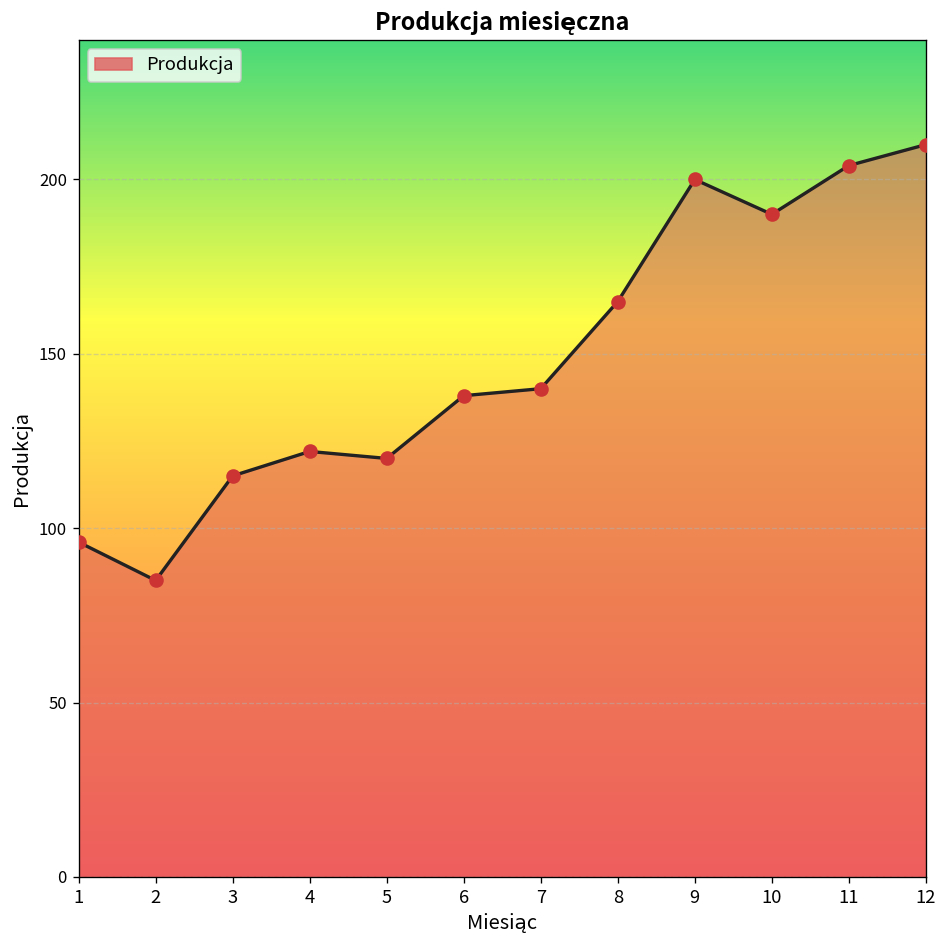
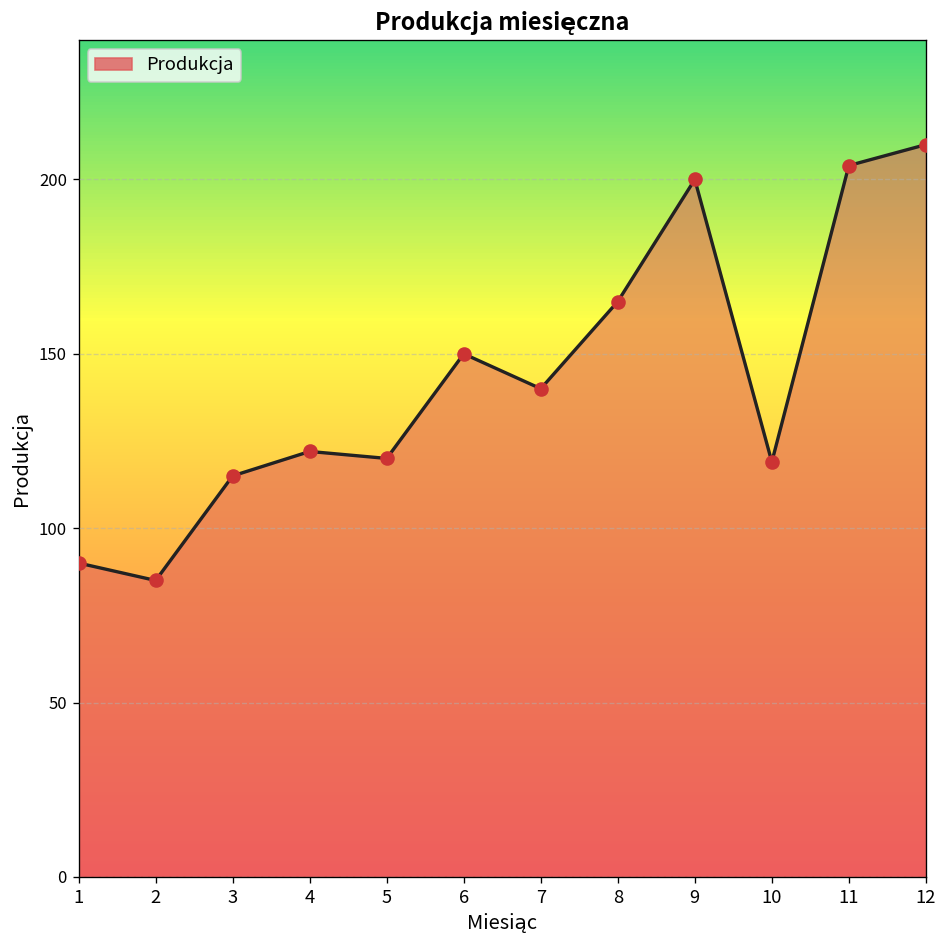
  {
-   "1": 96,
+   "1": 90,
    "2": 85,
    "3": 115,
    "4": 122,
    "5": 120,
-   "6": 138,
+   "6": 150,
    "7": 140,
    "8": 165,
    "9": 200,
-   "10": 190,
+   "10": 119,
    "11": 204,
    "12": 210
  }
